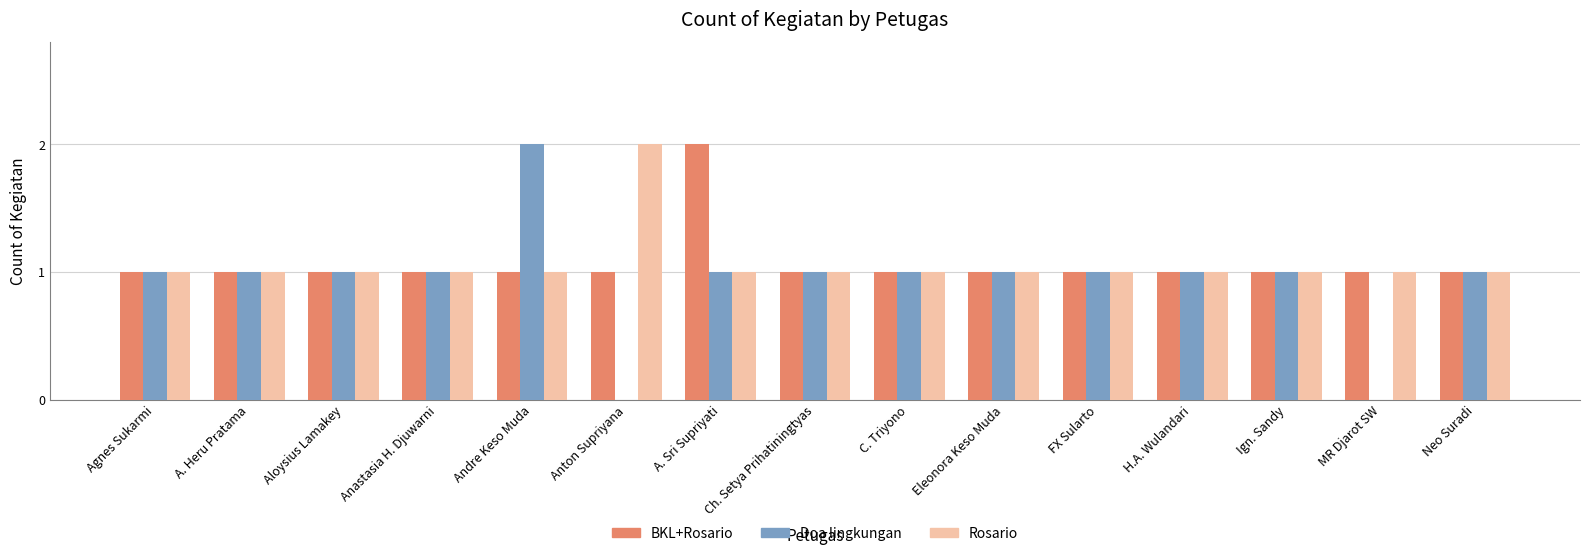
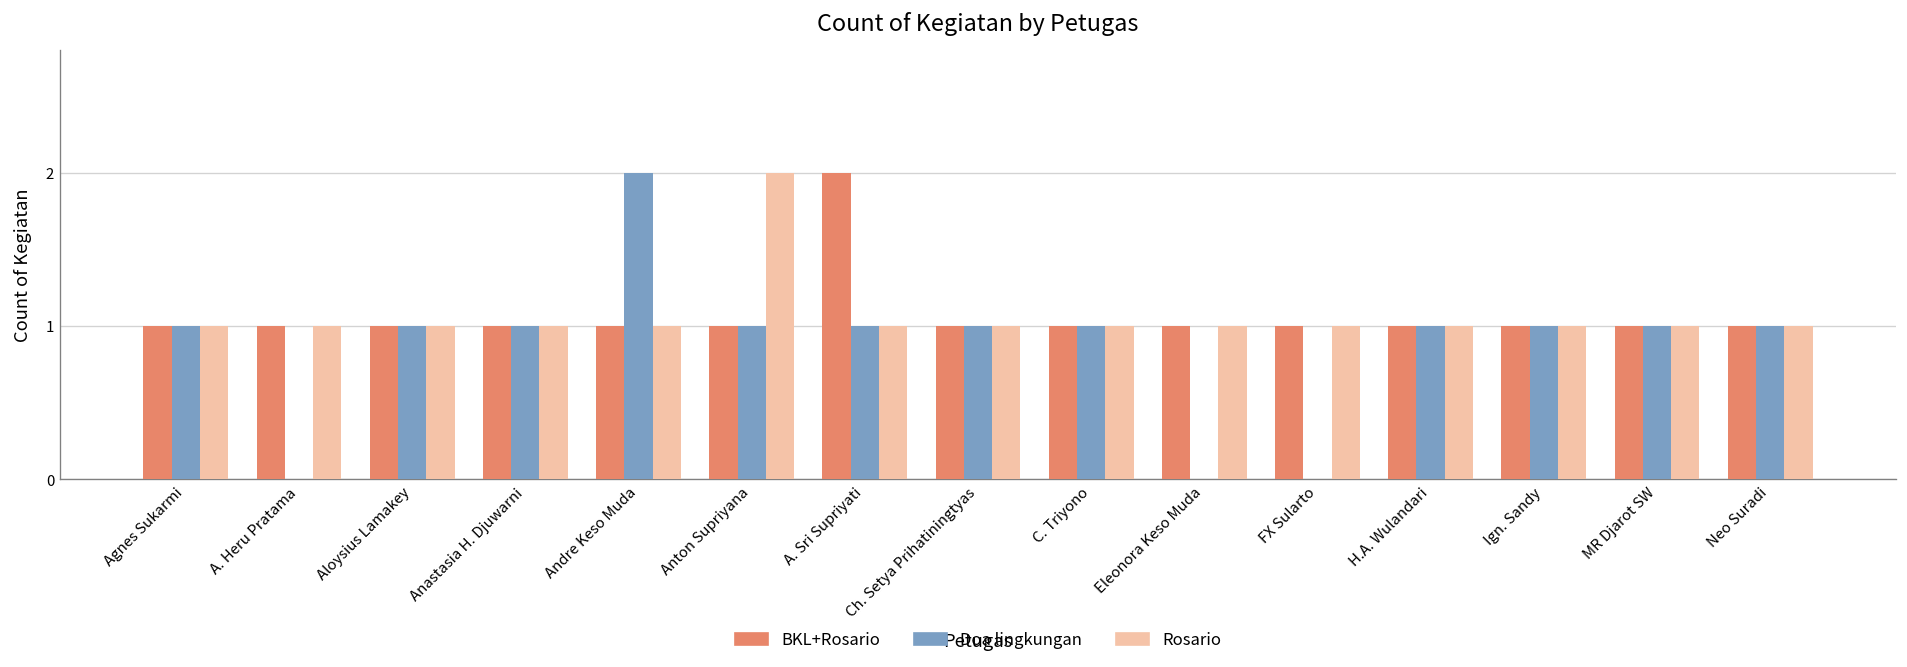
  {
    "BKL+Rosario": {
      "Agnes Sukarmi": 1,
      "A. Heru Pratama": 1,
      "Aloysius Lamakey": 1,
      "Anastasia H. Djuwarni": 1,
      "Andre Keso Muda": 1,
      "Anton Supriyana": 1,
      "A. Sri Supriyati": 2,
      "Ch. Setya Prihatiningtyas": 1,
      "C. Triyono": 1,
      "Eleonora Keso Muda": 1,
      "FX Sularto": 1,
      "H.A. Wulandari": 1,
      "Ign. Sandy": 1,
      "MR Djarot SW": 1,
      "Neo Suradi": 1
    },
    "Doa lingkungan": {
      "Agnes Sukarmi": 1,
-     "A. Heru Pratama": 1,
+     "A. Heru Pratama": 0,
      "Aloysius Lamakey": 1,
      "Anastasia H. Djuwarni": 1,
      "Andre Keso Muda": 2,
-     "Anton Supriyana": 0,
+     "Anton Supriyana": 1,
      "A. Sri Supriyati": 1,
      "Ch. Setya Prihatiningtyas": 1,
      "C. Triyono": 1,
-     "Eleonora Keso Muda": 1,
-     "FX Sularto": 1,
+     "Eleonora Keso Muda": 0,
+     "FX Sularto": 0,
      "H.A. Wulandari": 1,
      "Ign. Sandy": 1,
-     "MR Djarot SW": 0,
+     "MR Djarot SW": 1,
      "Neo Suradi": 1
    },
    "Rosario": {
      "Agnes Sukarmi": 1,
      "A. Heru Pratama": 1,
      "Aloysius Lamakey": 1,
      "Anastasia H. Djuwarni": 1,
      "Andre Keso Muda": 1,
      "Anton Supriyana": 2,
      "A. Sri Supriyati": 1,
      "Ch. Setya Prihatiningtyas": 1,
      "C. Triyono": 1,
      "Eleonora Keso Muda": 1,
      "FX Sularto": 1,
      "H.A. Wulandari": 1,
      "Ign. Sandy": 1,
      "MR Djarot SW": 1,
      "Neo Suradi": 1
    }
  }
